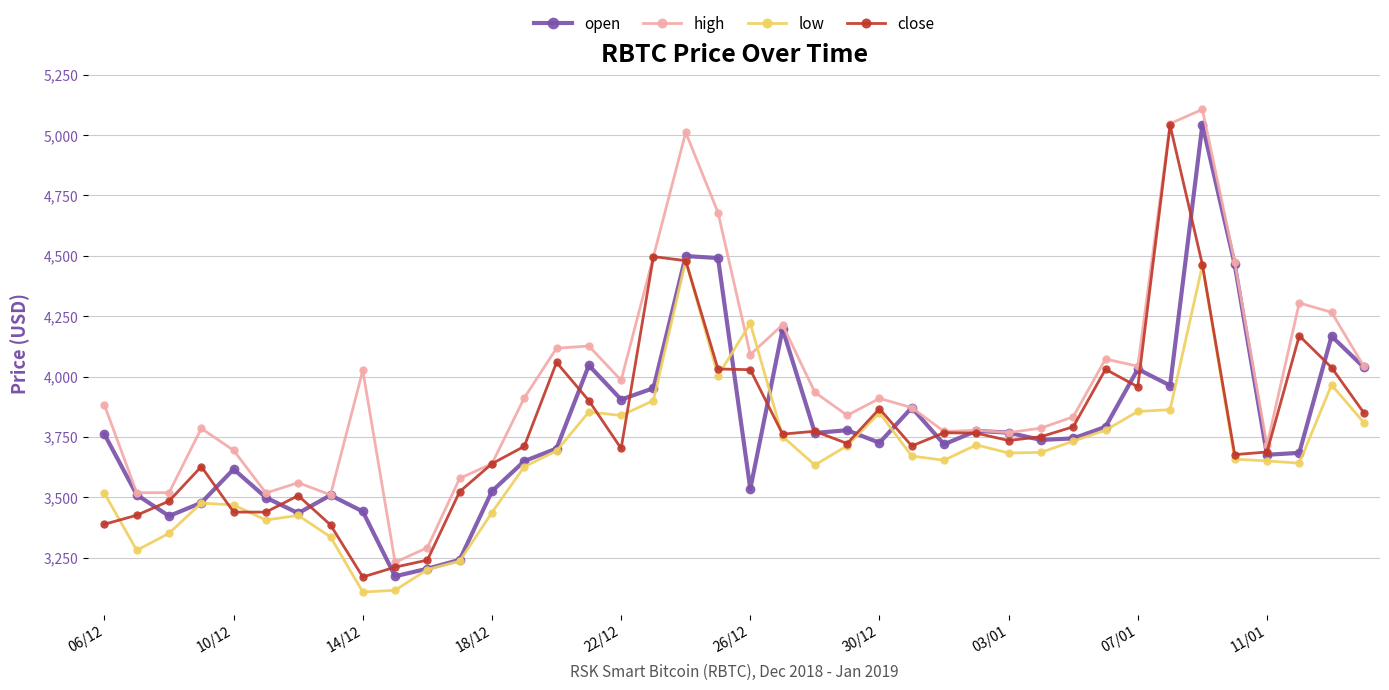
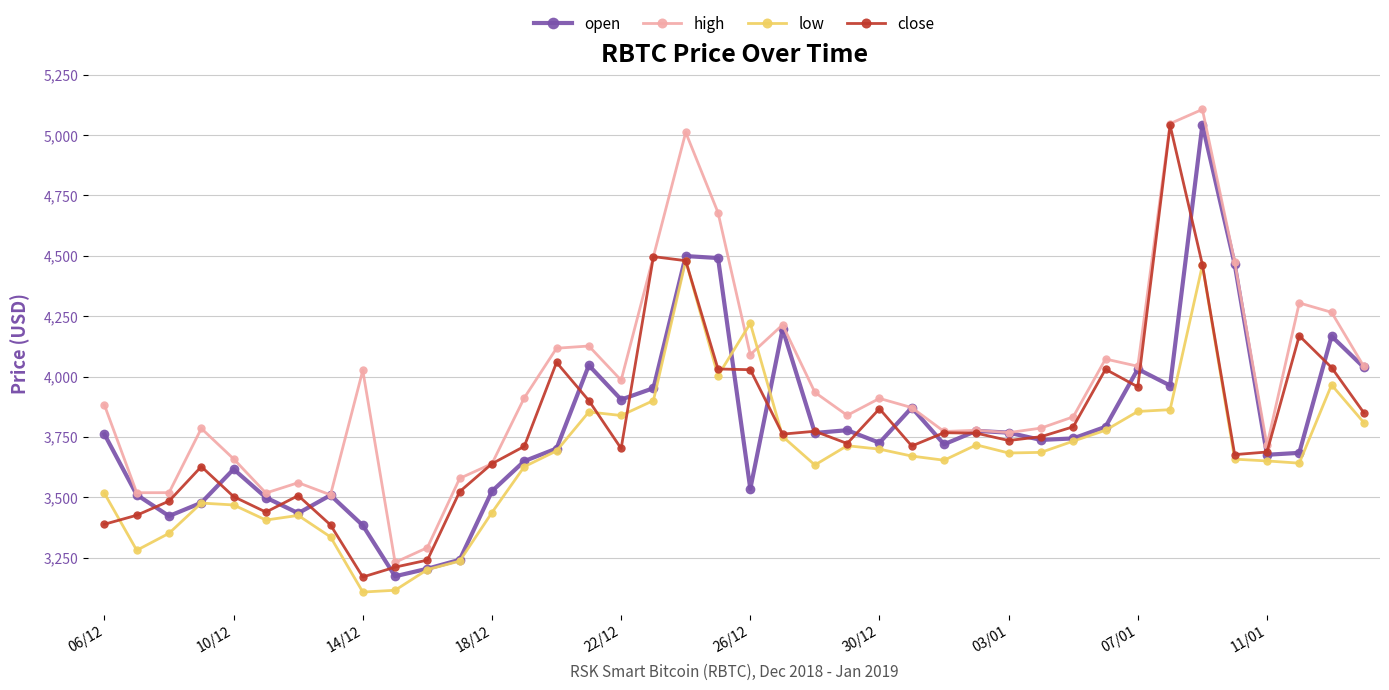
  {
    "open": {
      "06/12": "3,760",
      "10/12": "3,620",
-     "14/12": "3,440",
+     "14/12": "3,380",
      "18/12": "3,530",
      "22/12": "3,900",
      "26/12": "3,530",
      "30/12": "3,730",
      "07/01": "4,030",
      "11/01": "3,680"
    },
    "high": {
      "06/12": "3,880",
-     "10/12": "3,690",
+     "10/12": "3,660",
      "14/12": "4,030",
      "22/12": "3,980",
      "26/12": "4,090",
      "30/12": "3,910",
      "07/01": "4,040",
      "11/01": "3,720"
    },
    "low": {
      "06/12": "3,520",
      "10/12": "3,470",
      "14/12": "3,110",
      "18/12": "3,440",
      "22/12": "3,840",
      "26/12": "4,220",
-     "30/12": "3,850",
+     "30/12": "3,700",
      "03/01": "3,680",
      "07/01": "3,860",
      "11/01": "3,650"
    },
    "close": {
      "06/12": "3,390",
-     "10/12": "3,440",
+     "10/12": "3,500",
      "14/12": "3,170",
      "22/12": "3,700",
      "26/12": "4,030",
      "30/12": "3,870",
      "03/01": "3,730",
      "07/01": "3,960",
      "11/01": "3,690"
    }
  }
